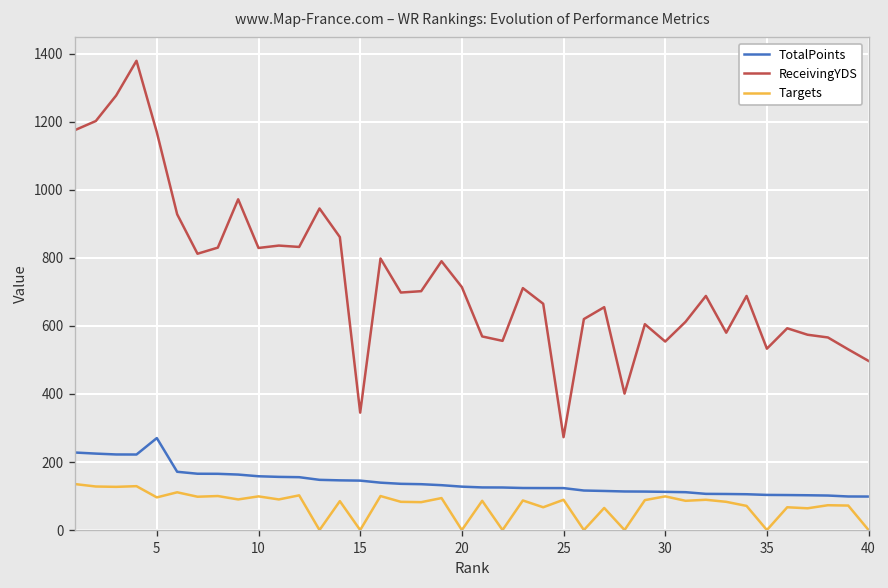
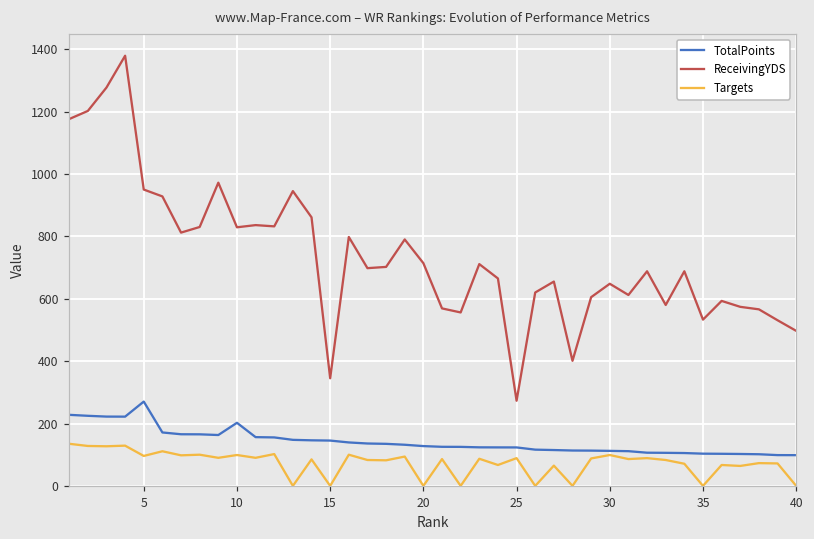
  {
    "TotalPoints": {
      "5": 270,
-     "10": 160,
+     "10": 200,
      "15": 150,
      "20": 130,
      "25": 120,
      "30": 110,
      "35": 100,
      "40": 100
    },
    "ReceivingYDS": {
-     "5": 1170,
+     "5": 950,
      "10": 830,
      "15": 350,
      "20": 710,
      "25": 270,
-     "30": 550,
+     "30": 650,
      "35": 530,
      "40": 500
    },
    "Targets": {
      "5": 100,
      "10": 100,
      "15": 0,
      "20": 0,
      "25": 90,
      "30": 100,
      "35": 0,
      "40": 0
    }
  }
